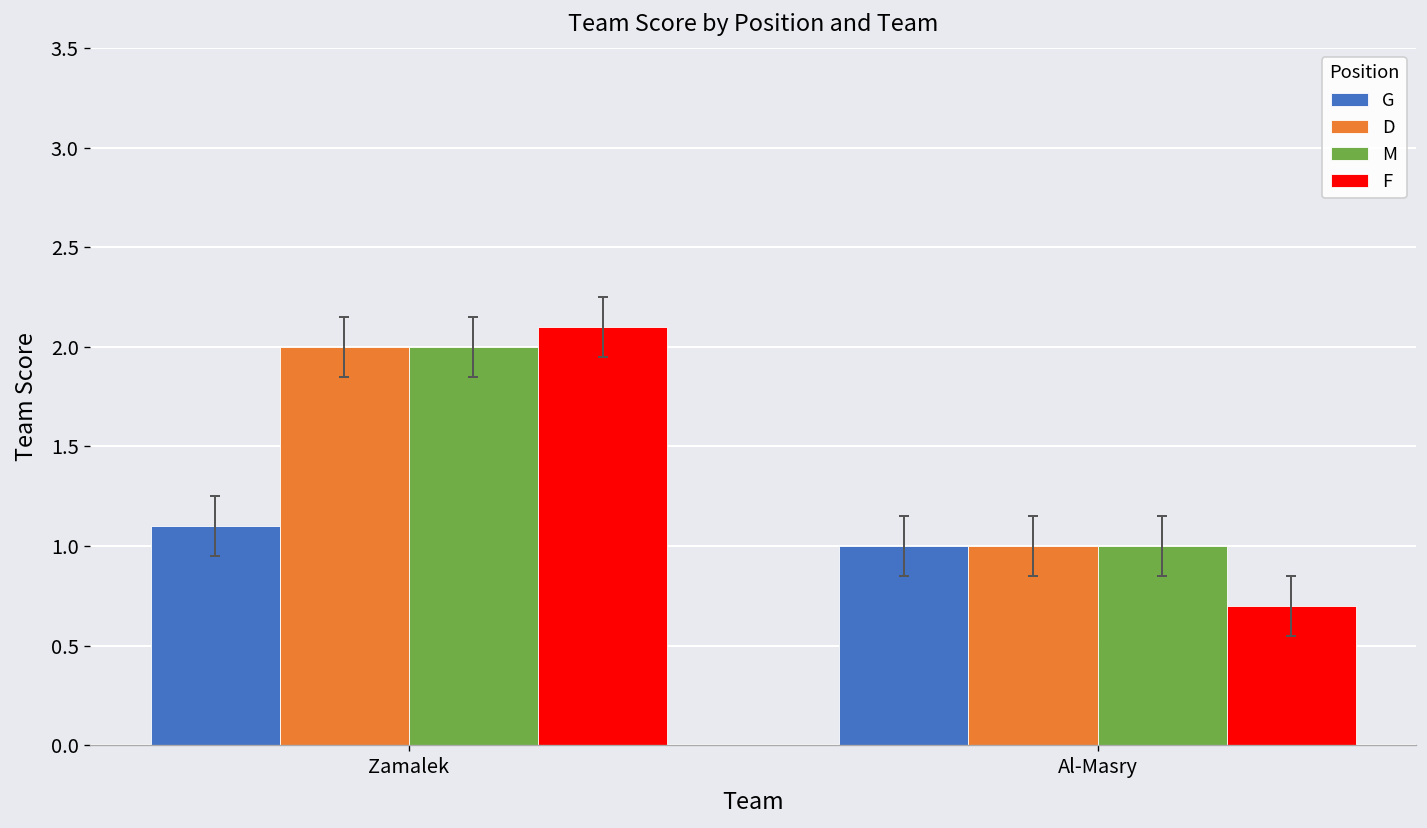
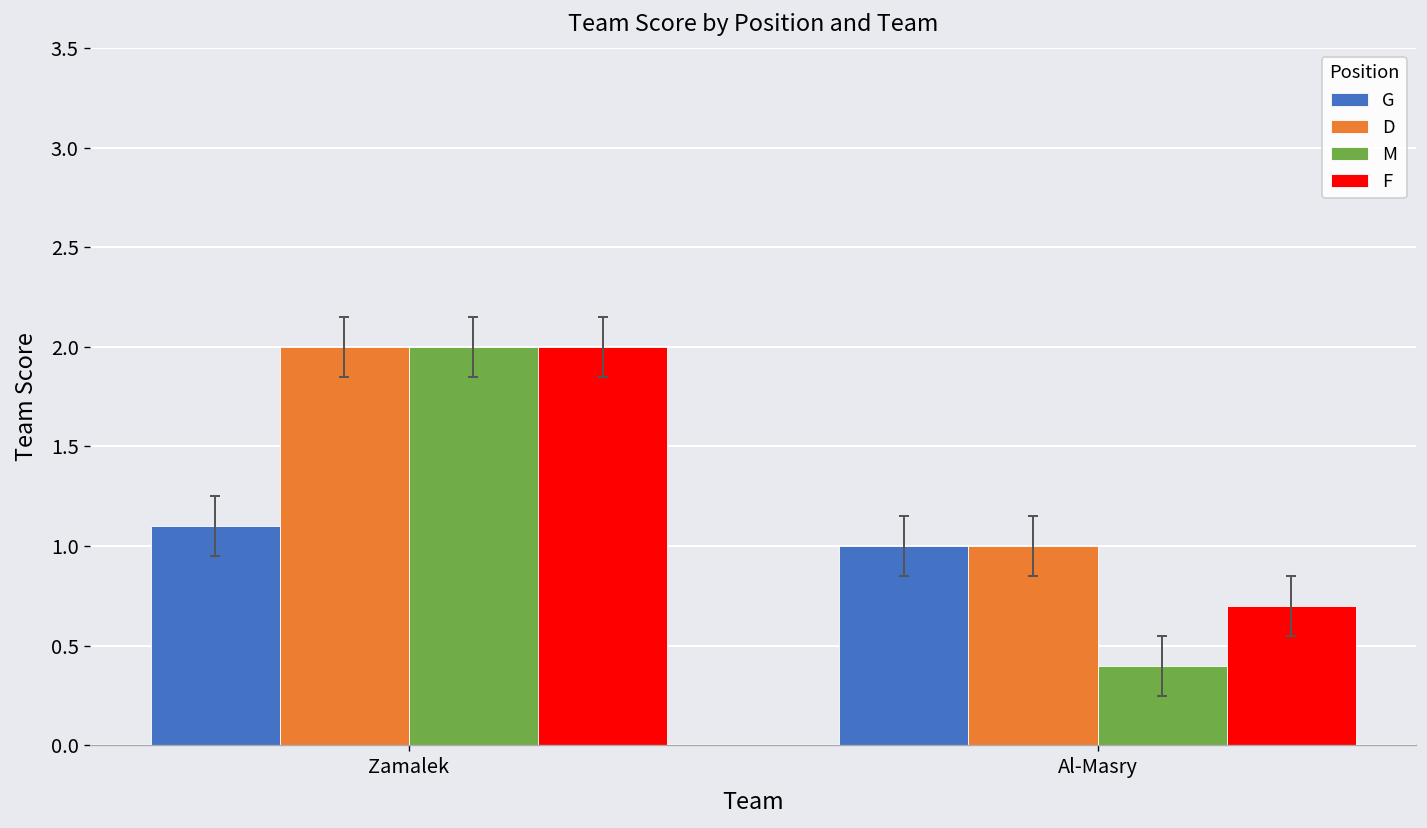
  {
    "D": {
      "Zamalek": 2.0,
      "Al-Masry": 1.0
    },
    "M": {
      "Zamalek": 2.0,
-     "Al-Masry": 1.0
+     "Al-Masry": 0.4
    },
    "F": {
-     "Zamalek": 2.1,
+     "Zamalek": 2.0,
      "Al-Masry": 0.7
    }
  }
